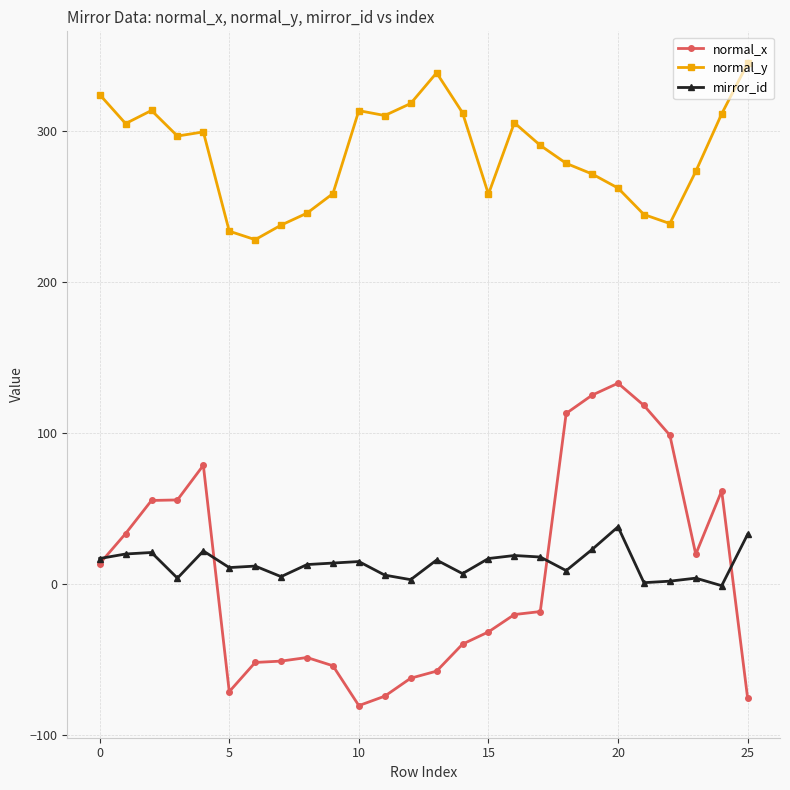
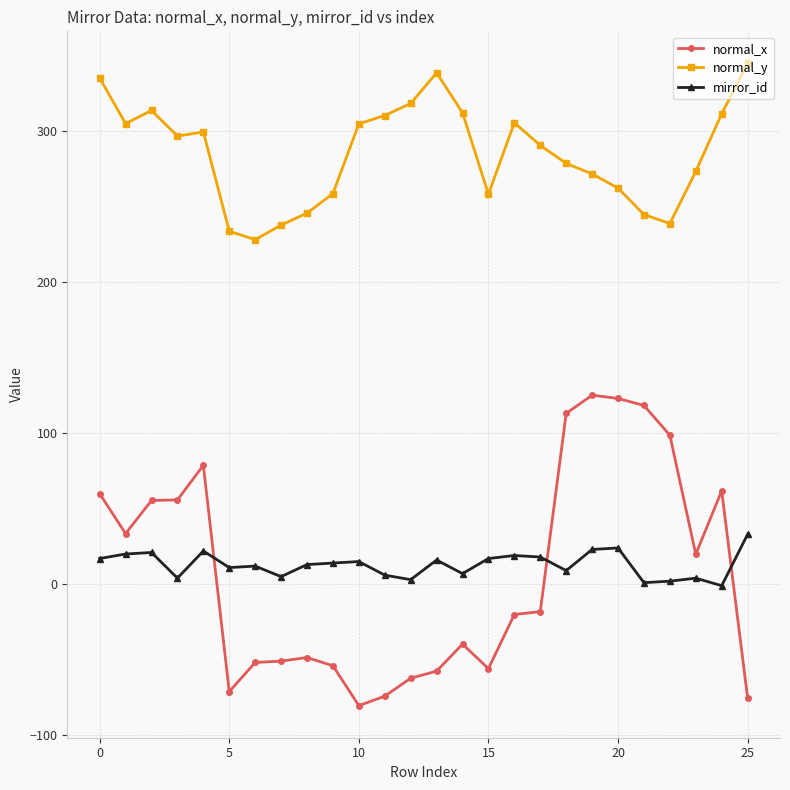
  {
    "normal_x": {
-     "0": 14,
+     "0": 60,
      "5": -71,
      "10": -80,
-     "15": -32,
-     "20": 133,
+     "15": -56,
+     "20": 123,
      "25": -75
    },
    "normal_y": {
-     "0": 324,
+     "0": 335,
      "5": 234,
-     "10": 314,
+     "10": 305,
      "15": 258,
      "20": 262
    },
    "mirror_id": {
      "0": 17,
      "5": 11,
      "10": 15,
      "15": 17,
-     "20": 38,
+     "20": 24,
      "25": 33
    }
  }
